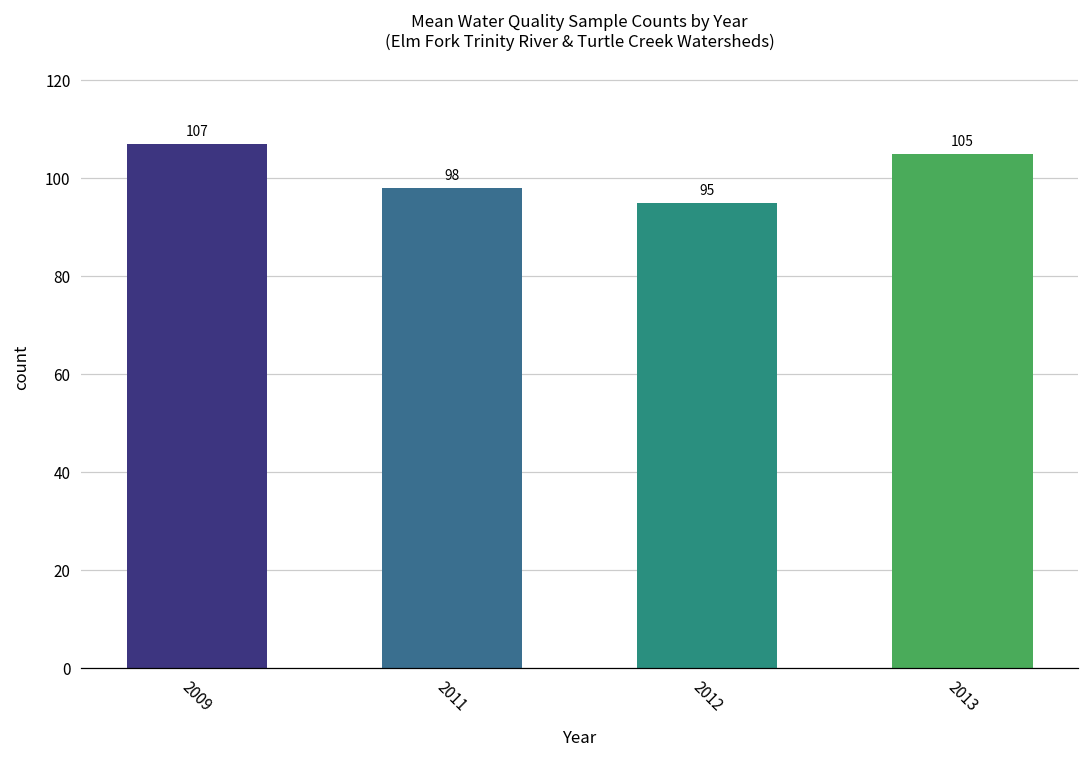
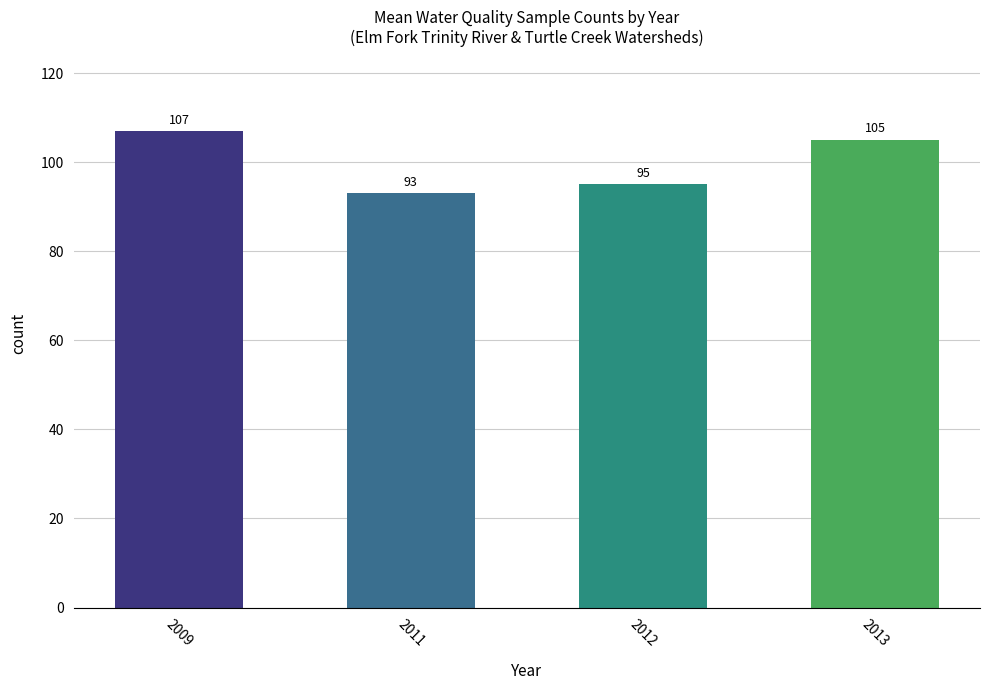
  {
    "2009": 107,
-   "2011": 98,
+   "2011": 93,
    "2012": 95,
    "2013": 105
  }
